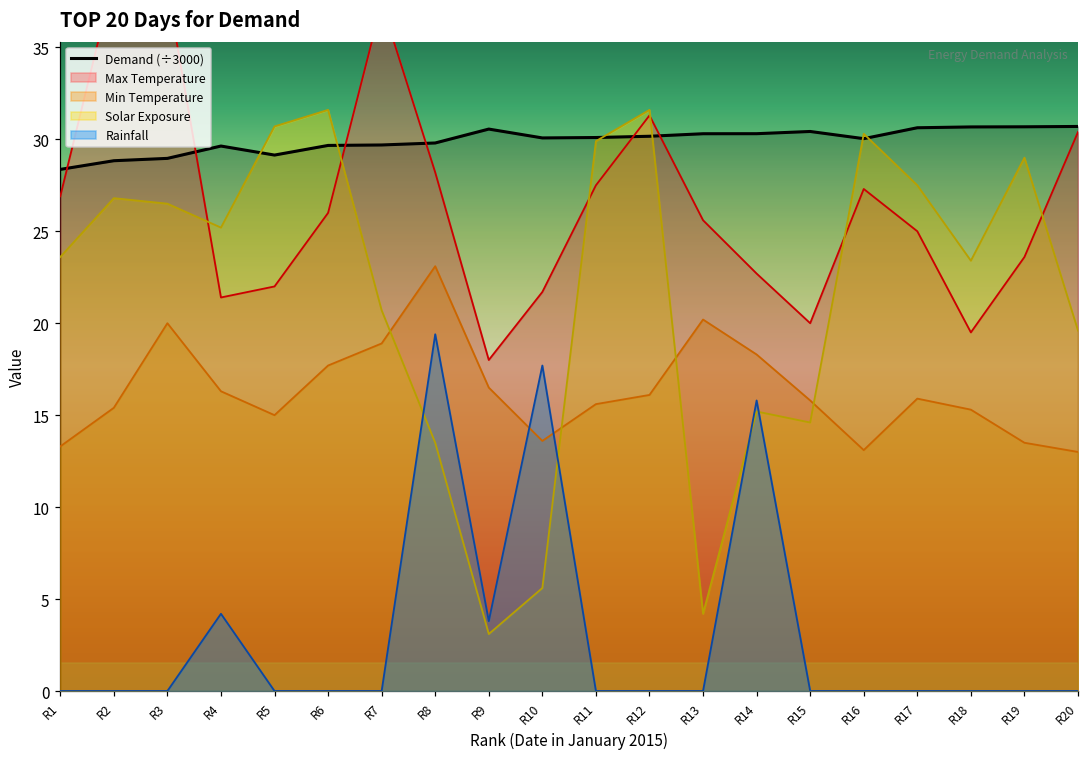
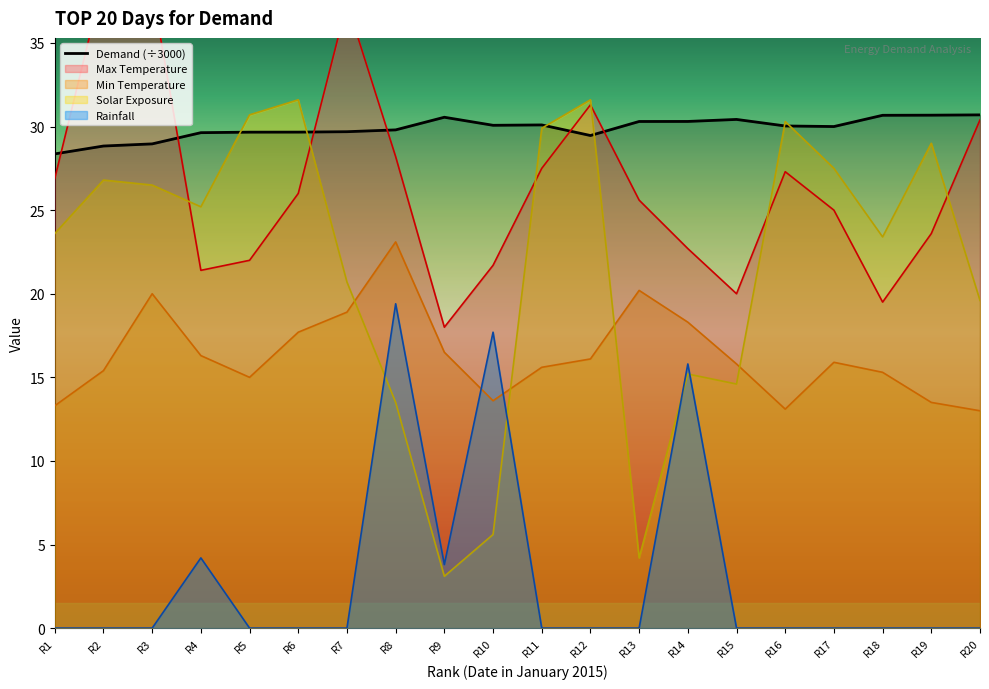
  {
    "Demand (÷3000)": {
      "R1": 28.4,
      "R2": 28.8,
      "R3": 29.0,
      "R4": 29.6,
-     "R5": 29.1,
+     "R5": 29.7,
      "R6": 29.7,
      "R7": 29.7,
      "R8": 29.8,
      "R9": 30.6,
      "R10": 30.1,
      "R11": 30.1,
-     "R12": 30.2,
+     "R12": 29.5,
      "R13": 30.3,
      "R14": 30.3,
      "R15": 30.4,
      "R16": 30.0,
-     "R17": 30.6,
+     "R17": 30.0,
      "R18": 30.7,
      "R19": 30.7,
      "R20": 30.7
    },
    "Rainfall": {
      "R4": 4.2,
      "R8": 19.4,
      "R9": 3.8,
      "R10": 17.7,
      "R14": 15.8
    }
  }
